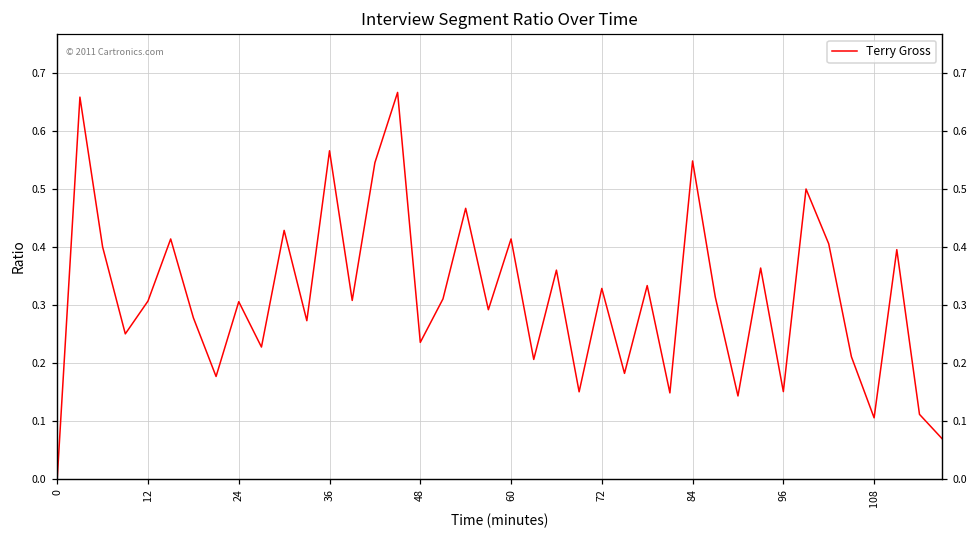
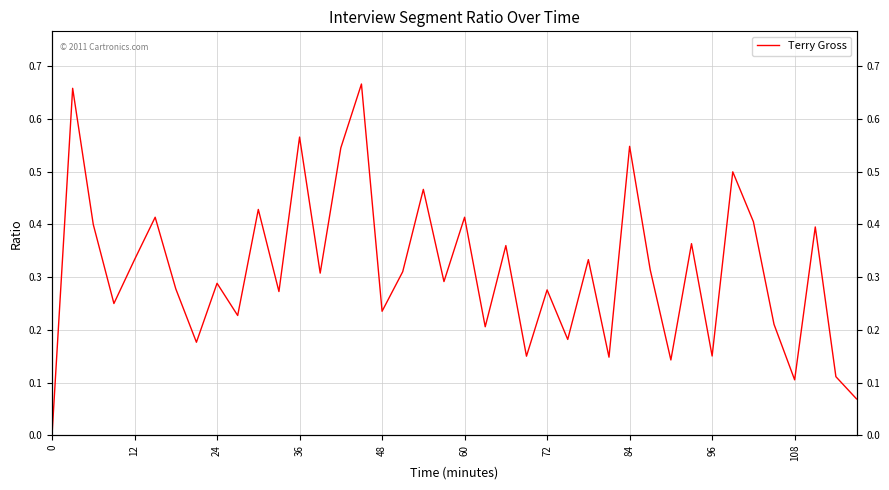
  {
    "0": 0.00,
-   "12": 0.31,
-   "24": 0.31,
+   "12": 0.33,
+   "24": 0.29,
    "36": 0.57,
    "48": 0.24,
    "60": 0.41,
-   "72": 0.33,
+   "72": 0.28,
    "84": 0.55,
    "96": 0.15,
    "108": 0.11
  }
